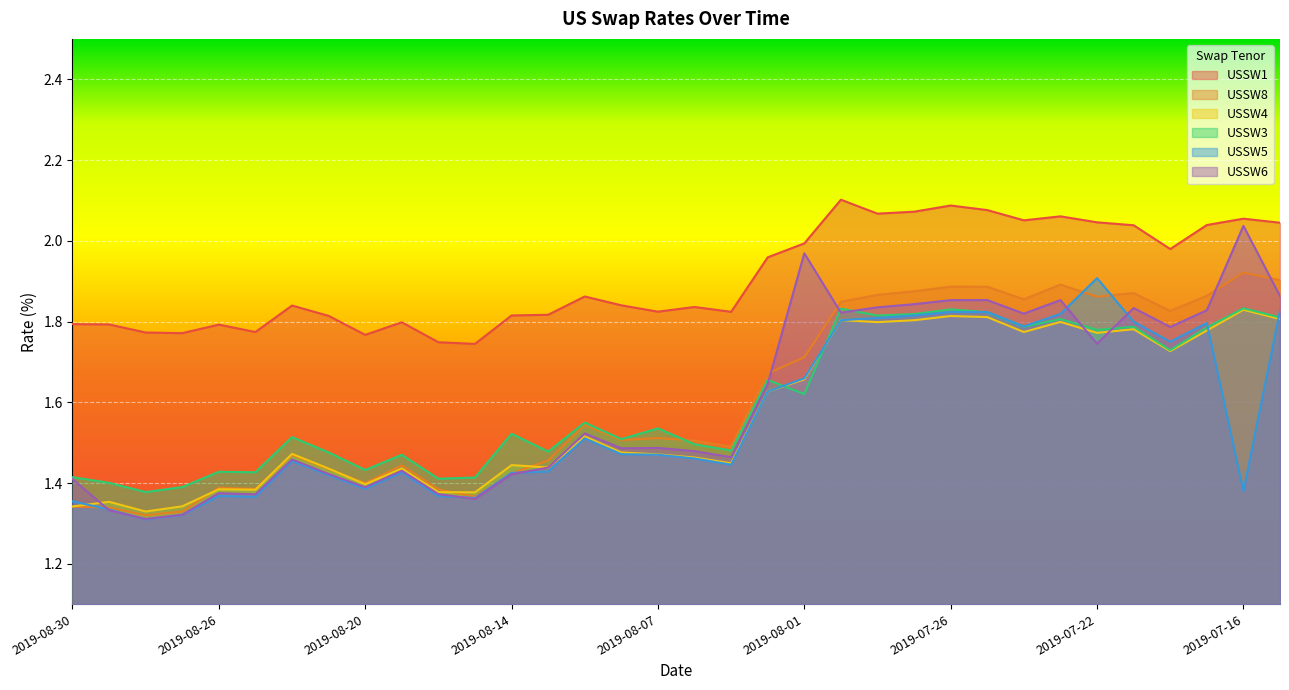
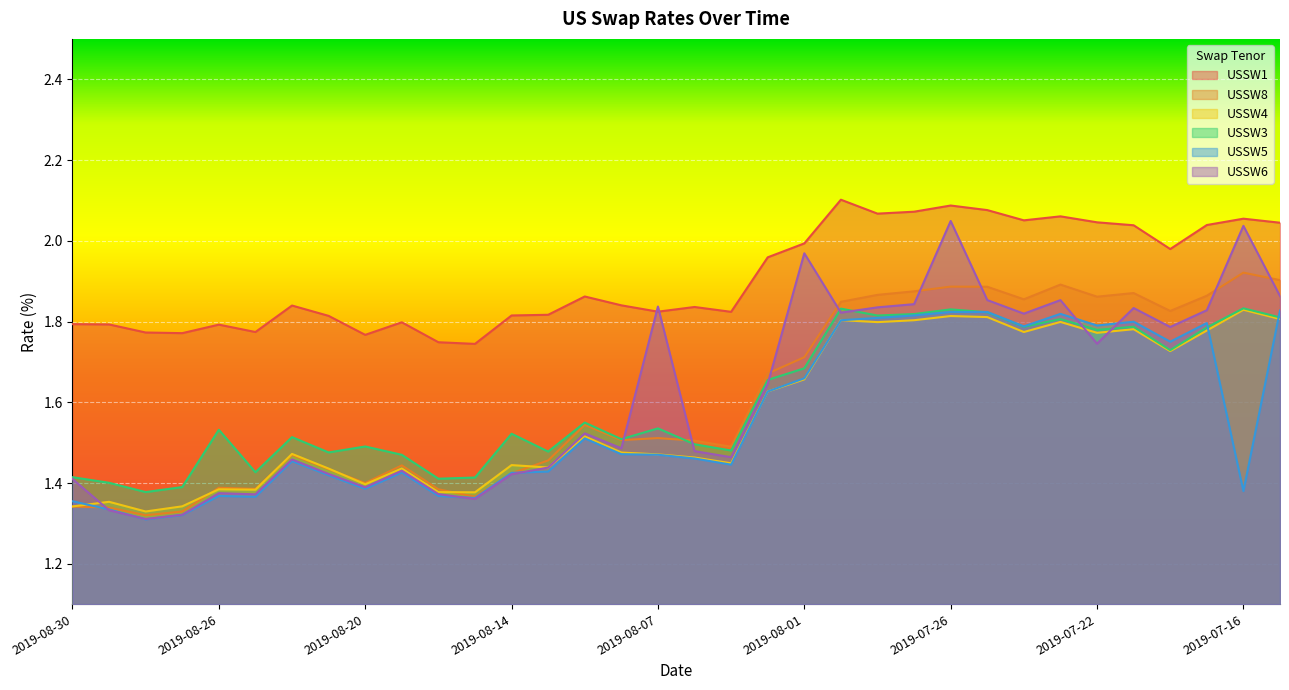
  {
    "USSW3": {
-     "2019-08-26": 1.43,
-     "2019-08-20": 1.43,
+     "2019-08-26": 1.53,
+     "2019-08-20": 1.49,
      "2019-08-14": 1.52,
      "2019-08-07": 1.54,
-     "2019-08-01": 1.62,
+     "2019-08-01": 1.68,
      "2019-07-26": 1.83,
      "2019-07-22": 1.78
    },
    "USSW5": {
      "2019-08-30": 1.35,
      "2019-08-26": 1.37,
      "2019-07-26": 1.82,
-     "2019-07-22": 1.91,
+     "2019-07-22": 1.79,
      "2019-07-16": 1.38
    },
    "USSW6": {
      "2019-08-26": 1.37,
-     "2019-08-07": 1.49,
+     "2019-08-07": 1.84,
      "2019-08-01": 1.97,
-     "2019-07-26": 1.85,
+     "2019-07-26": 2.05,
      "2019-07-22": 1.75,
      "2019-07-16": 2.04
    }
  }
